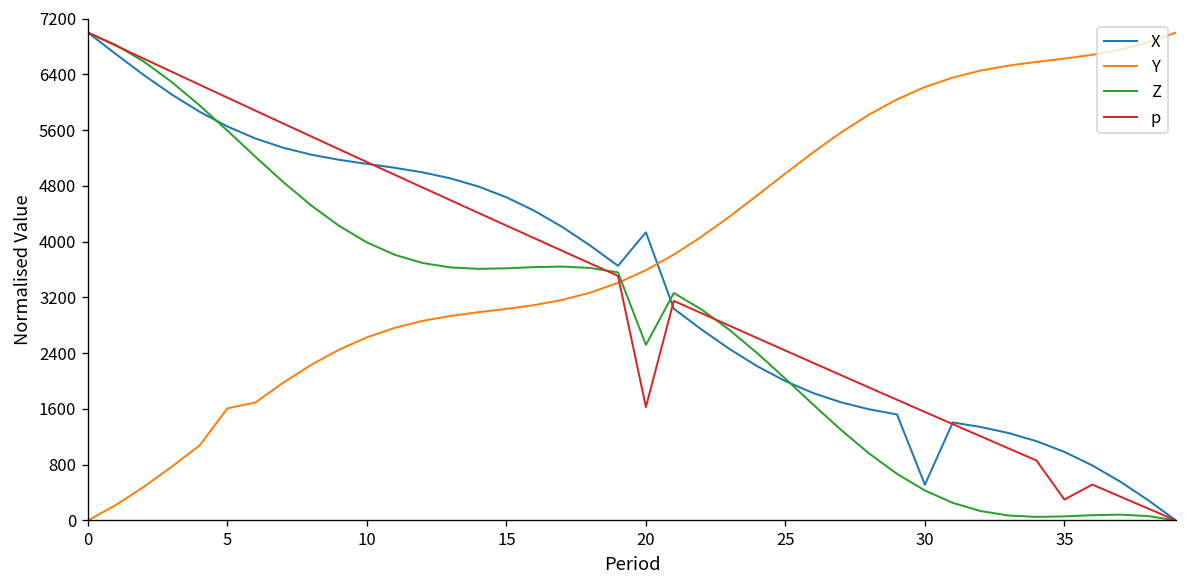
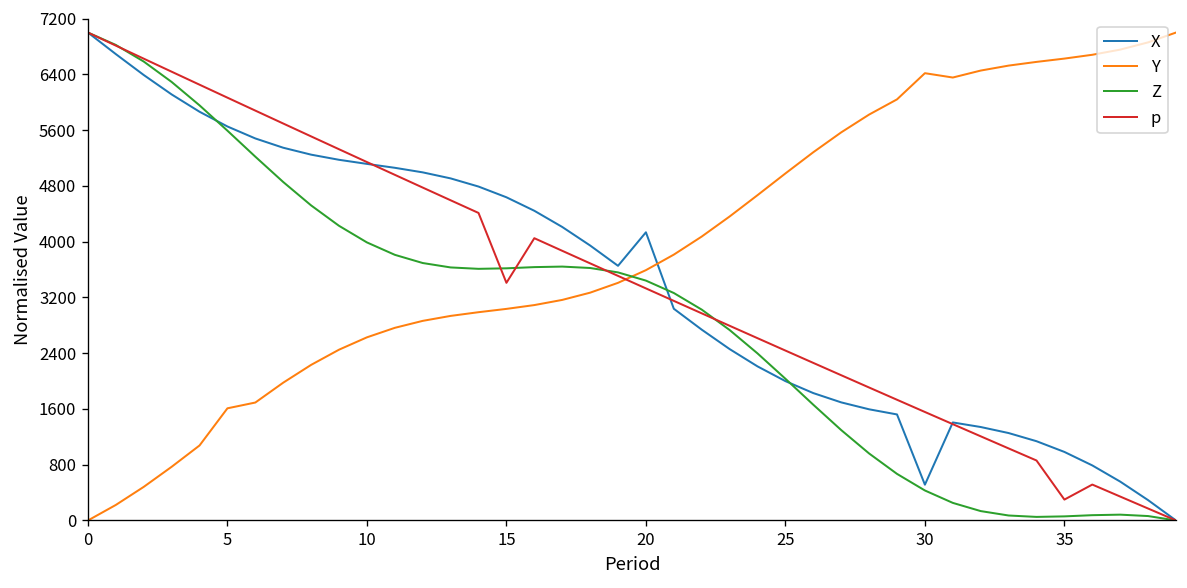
  {
    "X": {
      "5": 5700,
      "15": 4600,
      "20": 4100,
      "30": 500,
      "35": 1000
    },
    "Y": {
      "0": 0,
      "5": 1600,
      "10": 2600,
      "15": 3000,
      "20": 3600,
      "25": 5000,
-     "30": 6200,
+     "30": 6400,
      "35": 6600
    },
    "Z": {
      "5": 5600,
      "10": 4000,
      "15": 3600,
-     "20": 2500,
+     "20": 3400,
      "30": 400,
      "35": 100
    },
    "p": {
      "5": 6100,
-     "15": 4200,
-     "20": 1600,
+     "15": 3400,
+     "20": 3300,
      "25": 2400,
      "30": 1600,
      "35": 300
    }
  }
